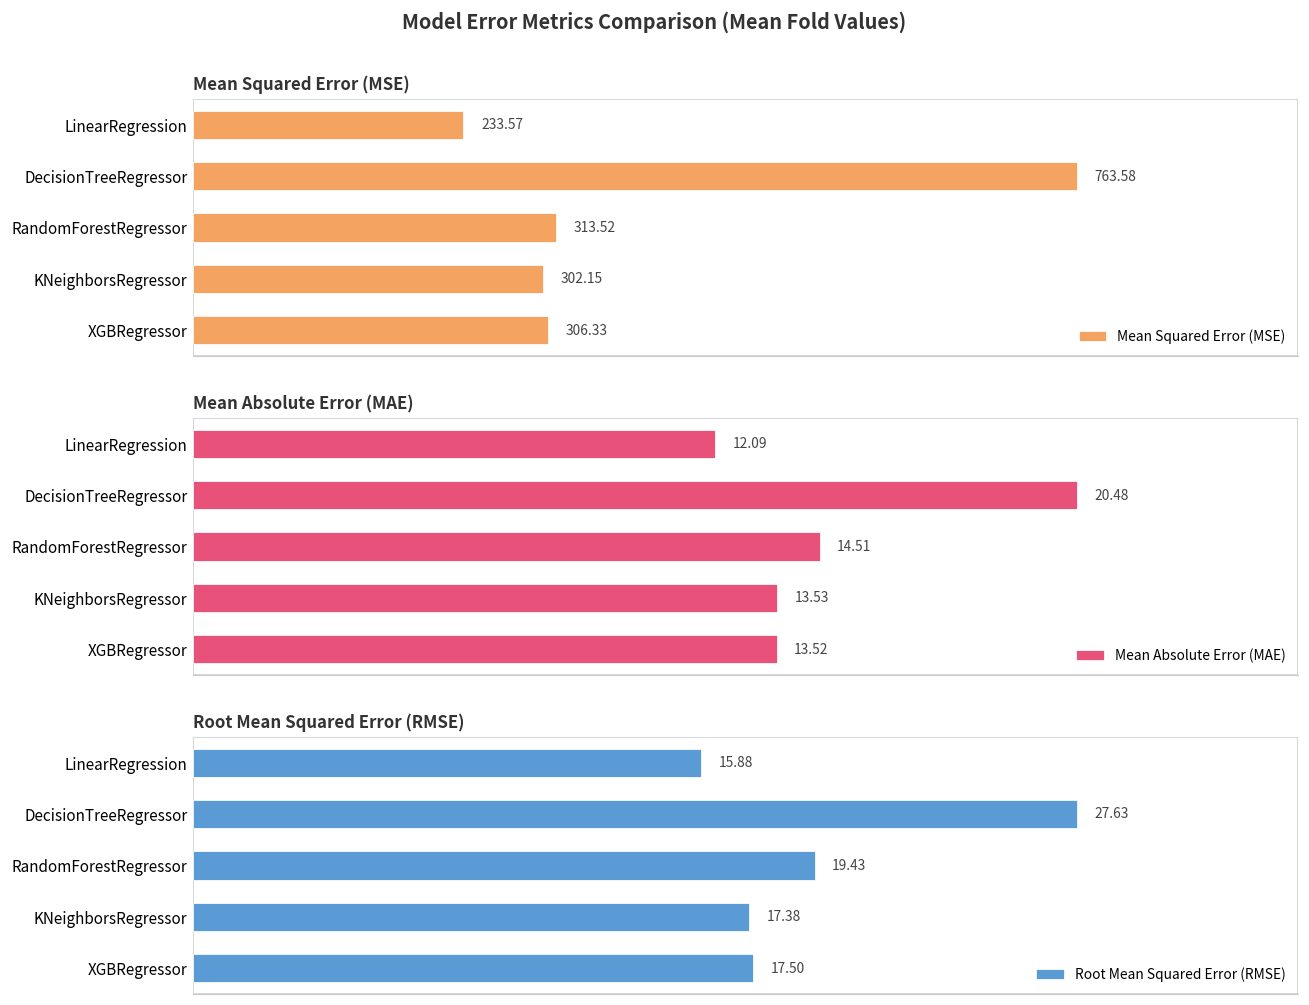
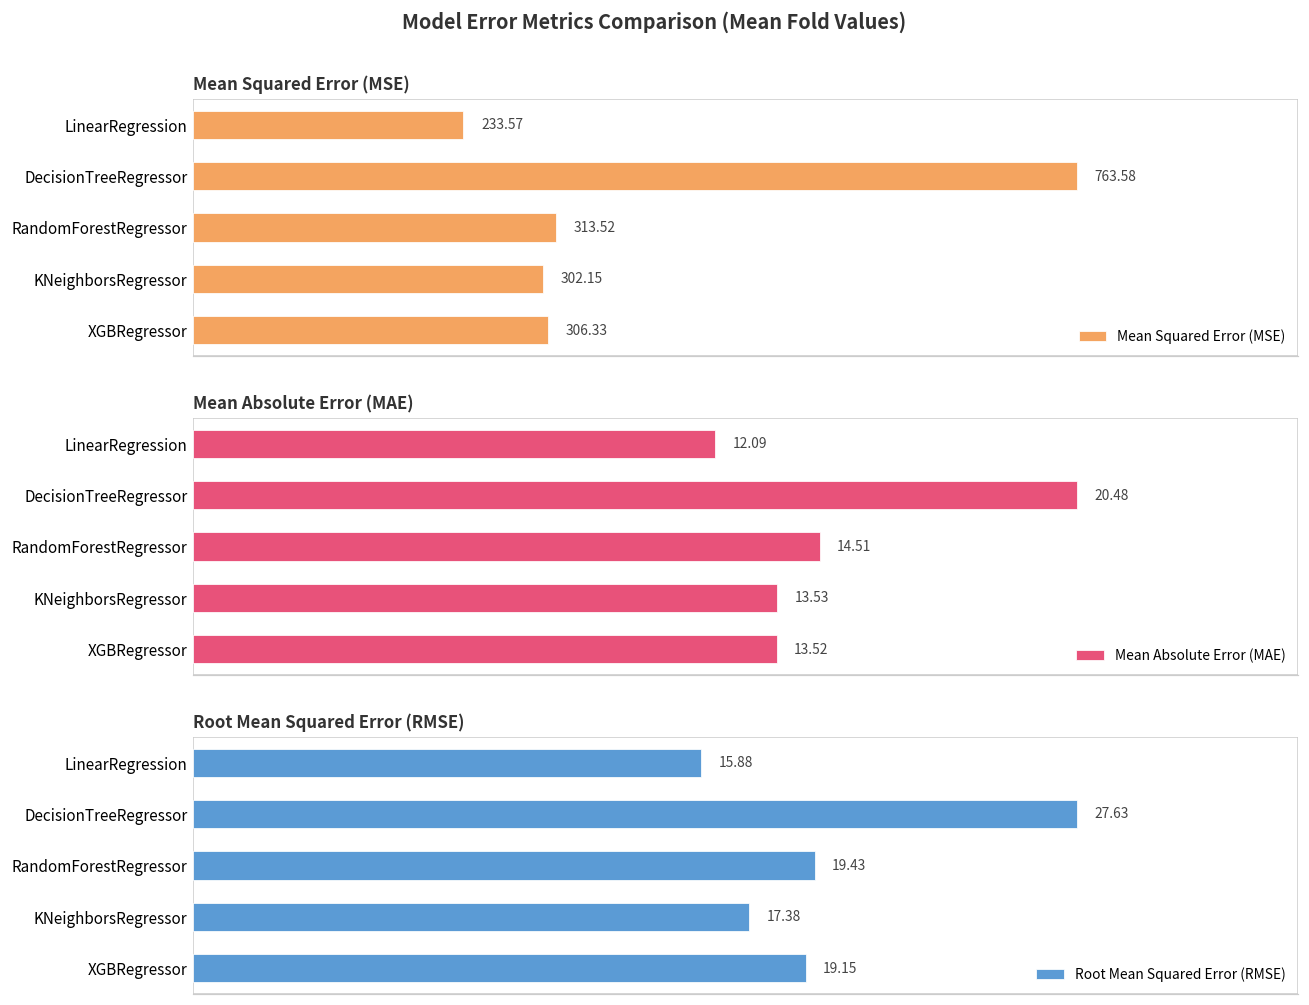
  {
    "Mean Squared Error (MSE)": {
      "LinearRegression": 233.57,
      "DecisionTreeRegressor": 763.58,
      "RandomForestRegressor": 313.52,
      "KNeighborsRegressor": 302.15,
      "XGBRegressor": 306.33
    },
    "Mean Absolute Error (MAE)": {
      "LinearRegression": 12.09,
      "DecisionTreeRegressor": 20.48,
      "RandomForestRegressor": 14.51,
      "KNeighborsRegressor": 13.53,
      "XGBRegressor": 13.52
    },
    "Root Mean Squared Error (RMSE)": {
      "LinearRegression": 15.88,
      "DecisionTreeRegressor": 27.63,
      "RandomForestRegressor": 19.43,
      "KNeighborsRegressor": 17.38,
-     "XGBRegressor": 17.50
+     "XGBRegressor": 19.15
    }
  }
